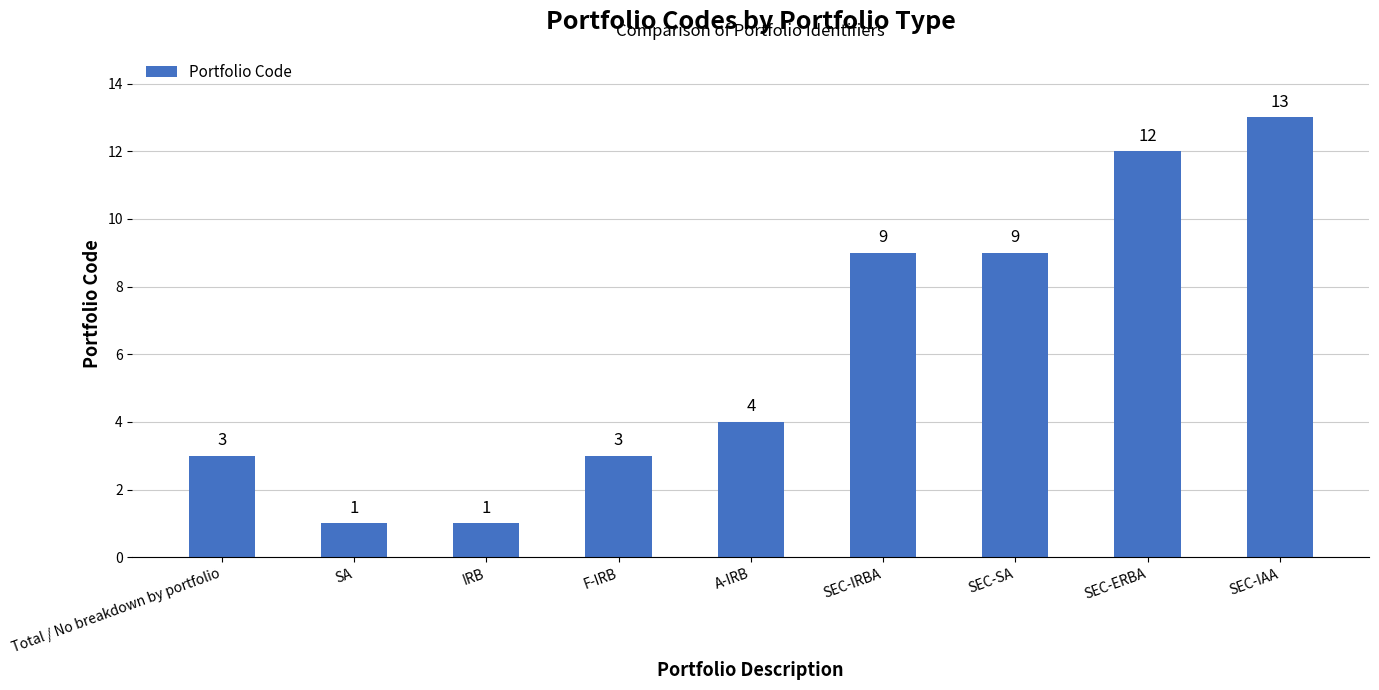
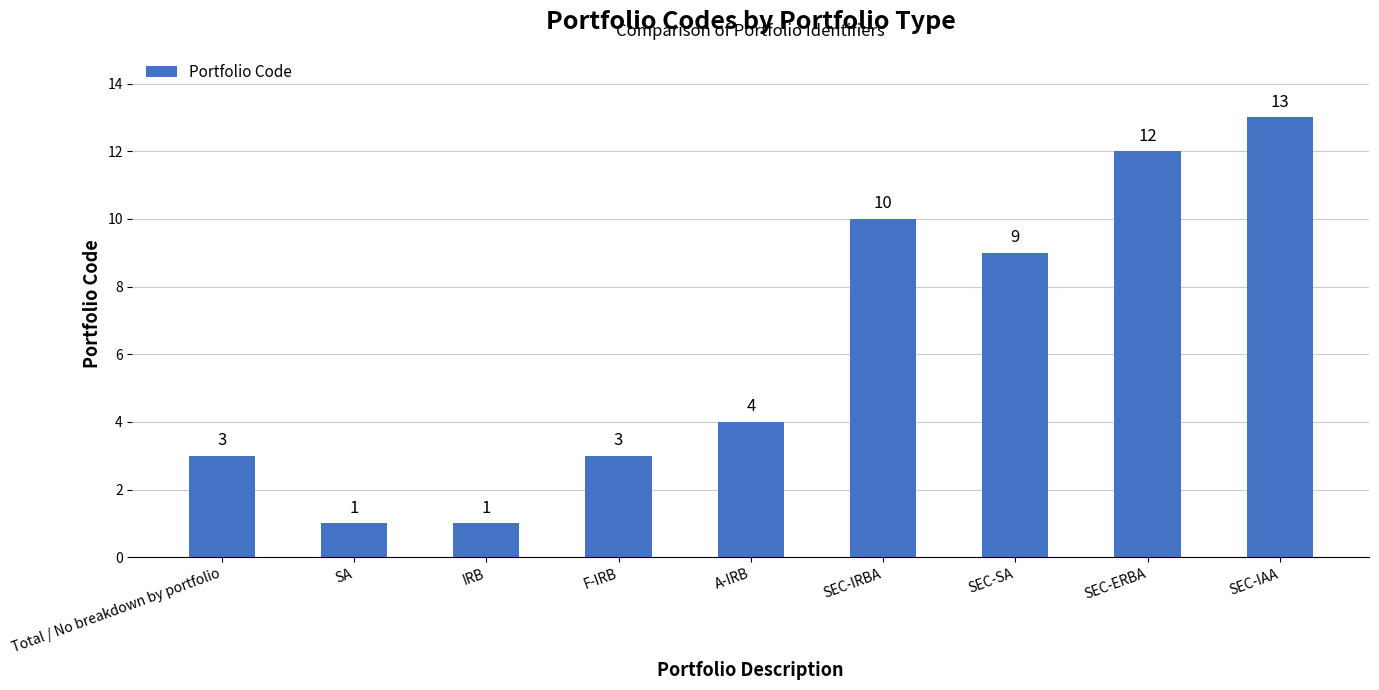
  {
    "Total / No breakdown by portfolio": 3,
    "SA": 1,
    "IRB": 1,
    "F-IRB": 3,
    "A-IRB": 4,
-   "SEC-IRBA": 9,
+   "SEC-IRBA": 10,
    "SEC-SA": 9,
    "SEC-ERBA": 12,
    "SEC-IAA": 13
  }
